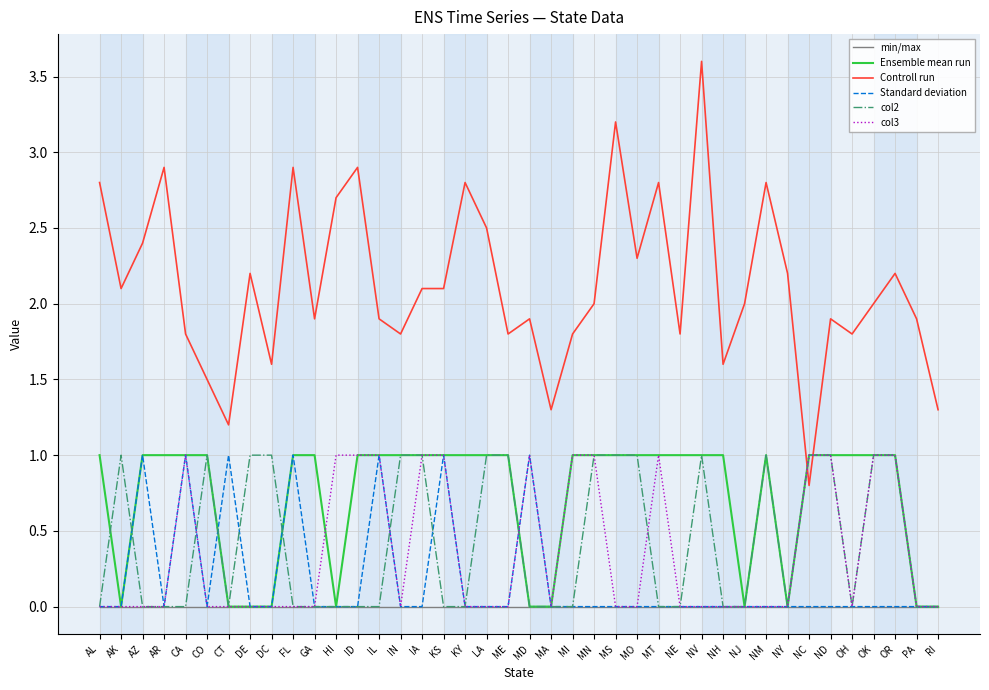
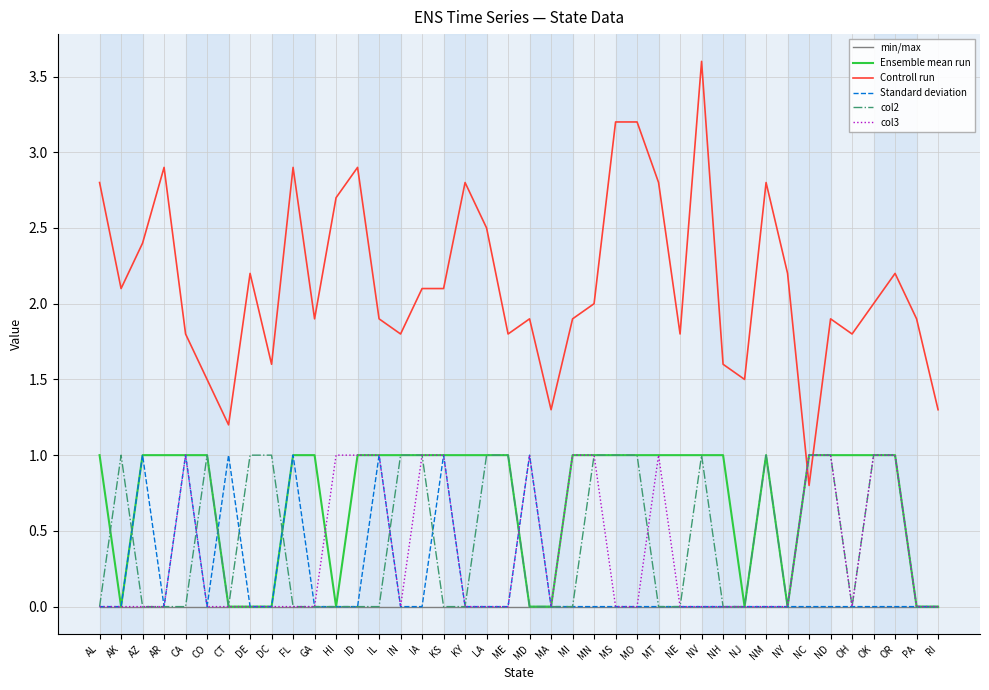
  {
    "Ensemble mean run": {
      "AL": 1.0,
      "AR": 1.0,
      "GA": 1.0,
      "KY": 1.0,
      "NE": 1.0,
      "NH": 1.0,
      "OH": 1.0
    },
    "Controll run": {
      "AL": 2.8,
      "AK": 2.1,
      "AZ": 2.4,
      "AR": 2.9,
      "CA": 1.8,
      "CO": 1.5,
      "CT": 1.2,
      "DE": 2.2,
      "DC": 1.6,
      "FL": 2.9,
      "GA": 1.9,
      "HI": 2.7,
      "ID": 2.9,
      "IL": 1.9,
      "IN": 1.8,
      "IA": 2.1,
      "KS": 2.1,
      "KY": 2.8,
      "LA": 2.5,
      "ME": 1.8,
      "MD": 1.9,
      "MA": 1.3,
-     "MI": 1.8,
+     "MI": 1.9,
      "MN": 2.0,
      "MS": 3.2,
-     "MO": 2.3,
+     "MO": 3.2,
      "MT": 2.8,
      "NE": 1.8,
      "NV": 3.6,
      "NH": 1.6,
-     "NJ": 2.0,
+     "NJ": 1.5,
      "NM": 2.8,
      "NY": 2.2,
      "NC": 0.8,
      "ND": 1.9,
      "OH": 1.8,
      "OK": 2.0,
      "OR": 2.2,
      "PA": 1.9,
      "RI": 1.3
    },
    "Standard deviation": {
      "CT": 1.0
    },
    "col2": {
      "AK": 1.0,
      "DE": 1.0,
      "DC": 1.0
    },
    "col3": {
      "HI": 1.0
    }
  }
